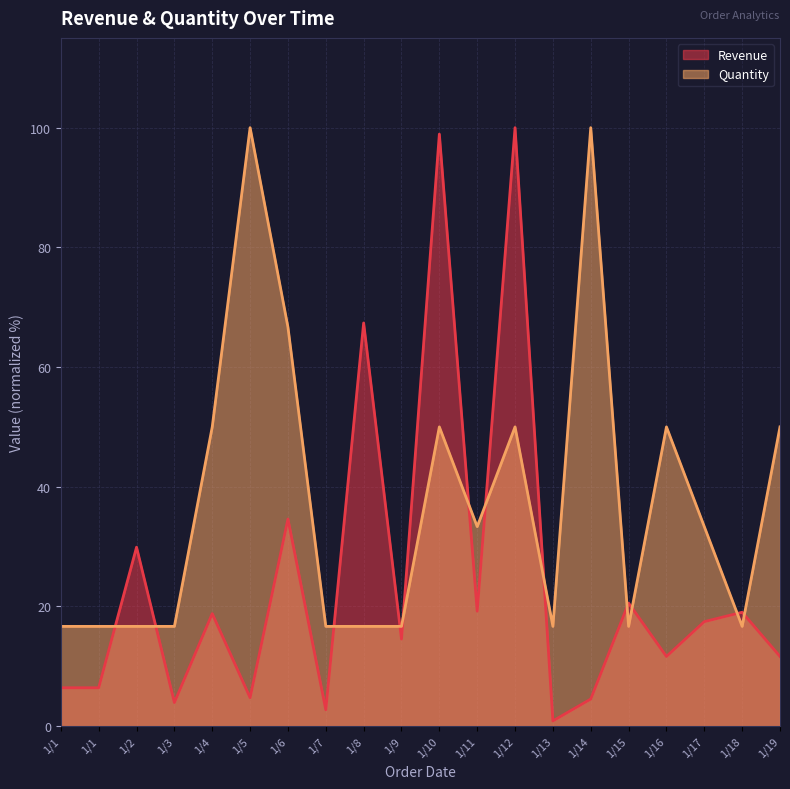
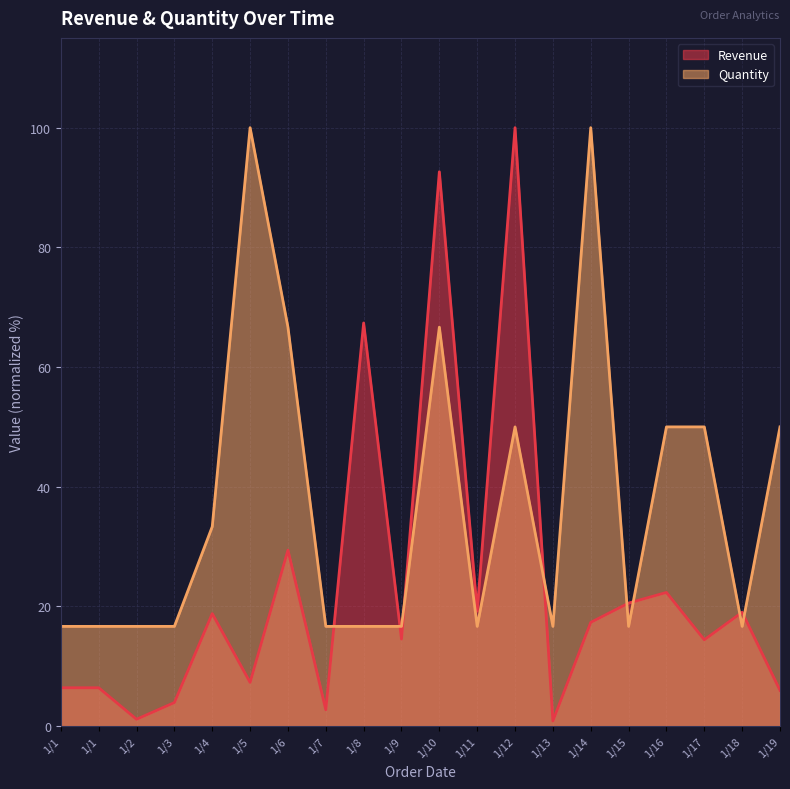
  {
    "Revenue": {
-     "1/2": 30,
+     "1/2": 1,
      "1/3": 4,
      "1/4": 19,
-     "1/5": 5,
-     "1/6": 35,
+     "1/5": 7,
+     "1/6": 29,
      "1/7": 3,
      "1/8": 67,
      "1/9": 15,
-     "1/10": 99,
+     "1/10": 93,
      "1/11": 19,
      "1/12": 100,
      "1/13": 1,
-     "1/14": 5,
+     "1/14": 17,
      "1/15": 21,
-     "1/16": 12,
-     "1/17": 17,
+     "1/16": 22,
+     "1/17": 14,
      "1/18": 19,
-     "1/19": 12
+     "1/19": 6
    },
    "Quantity": {
      "1/2": 17,
      "1/3": 17,
-     "1/4": 50,
+     "1/4": 33,
      "1/5": 100,
      "1/6": 67,
      "1/7": 17,
      "1/8": 17,
      "1/9": 17,
-     "1/10": 50,
-     "1/11": 33,
+     "1/10": 67,
+     "1/11": 17,
      "1/12": 50,
      "1/13": 17,
      "1/14": 100,
      "1/15": 17,
      "1/16": 50,
-     "1/17": 33,
+     "1/17": 50,
      "1/18": 17,
      "1/19": 50
    }
  }
